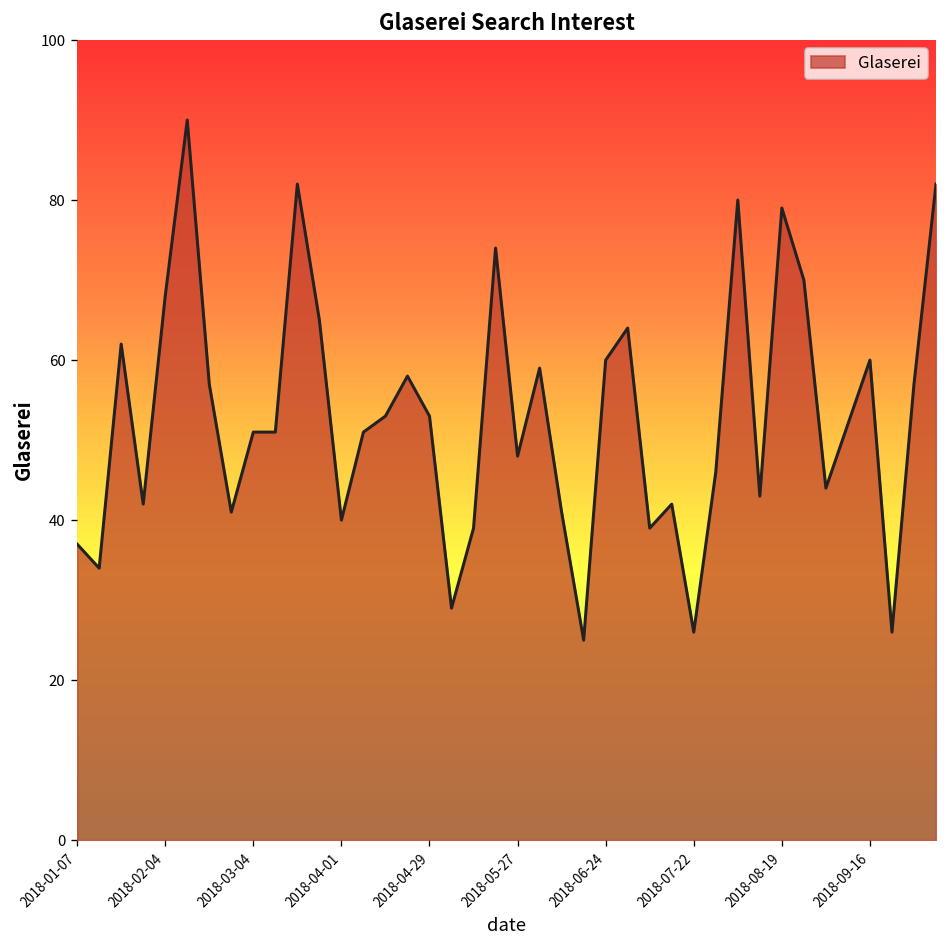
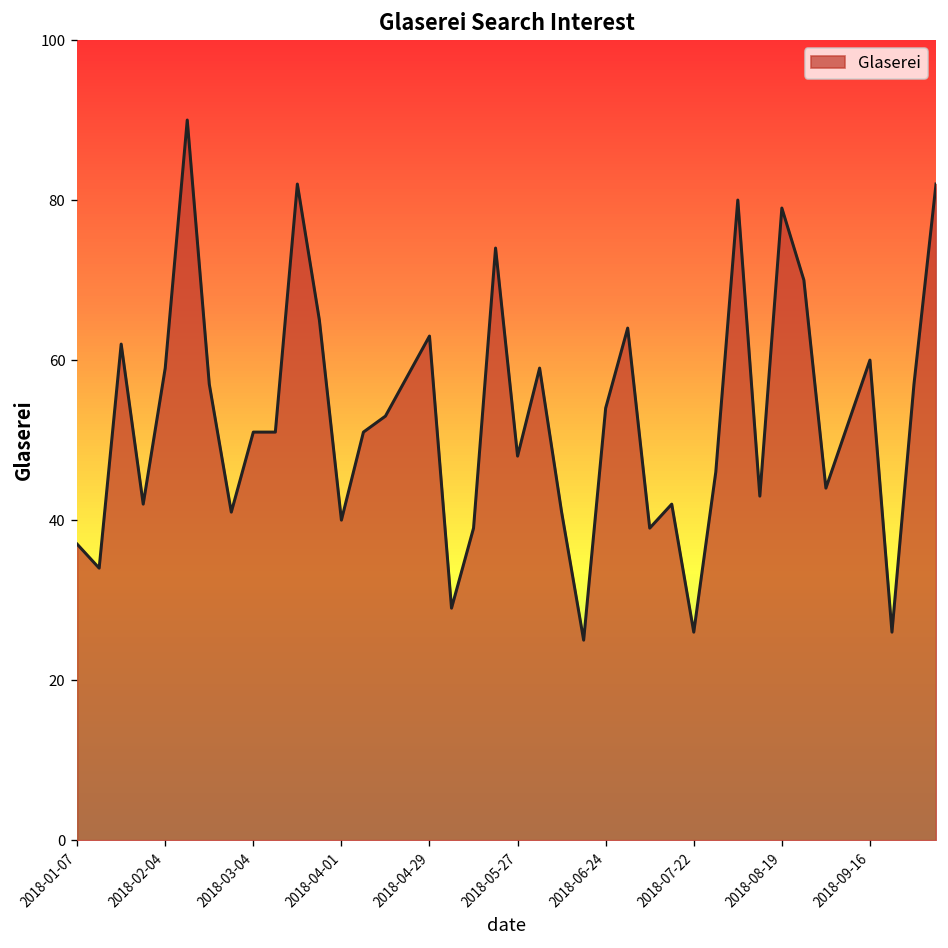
  {
    "2018-01-07": 37,
-   "2018-02-04": 68,
+   "2018-02-04": 59,
    "2018-03-04": 51,
    "2018-04-01": 40,
-   "2018-04-29": 53,
+   "2018-04-29": 63,
    "2018-05-27": 48,
-   "2018-06-24": 60,
+   "2018-06-24": 54,
    "2018-07-22": 26,
    "2018-08-19": 79,
    "2018-09-16": 60
  }
